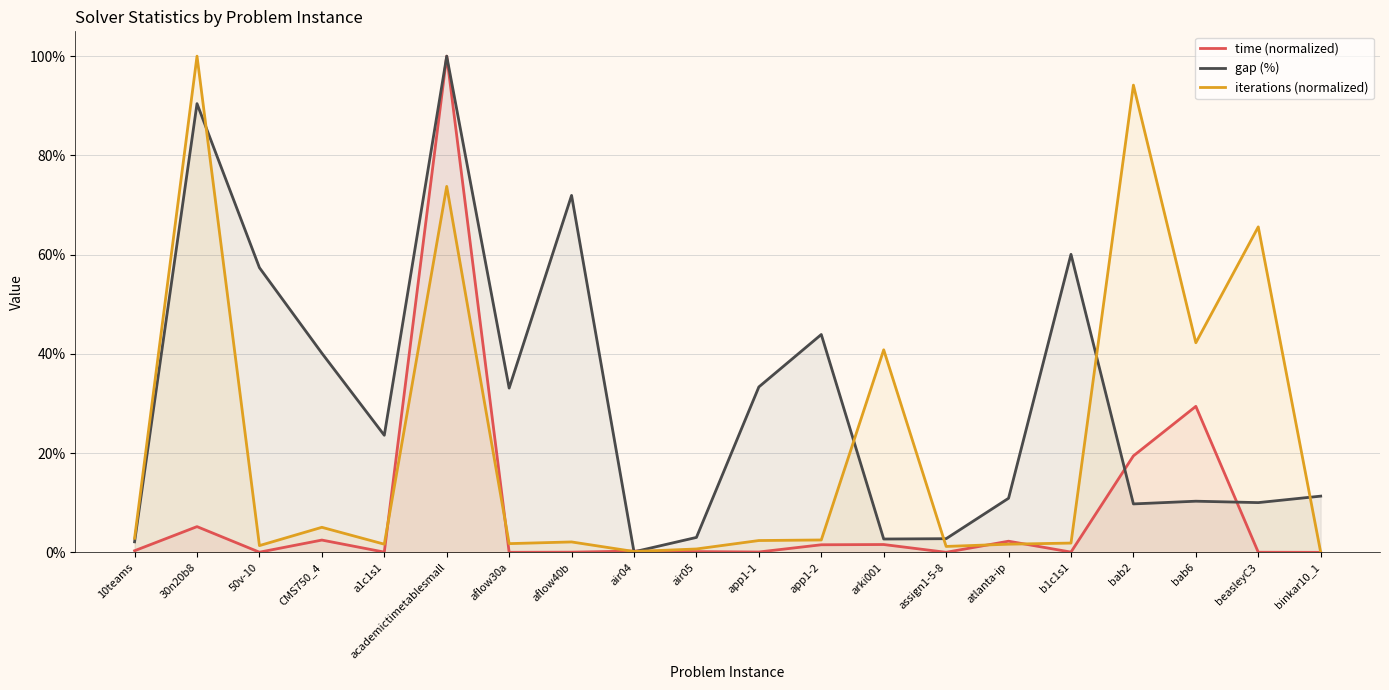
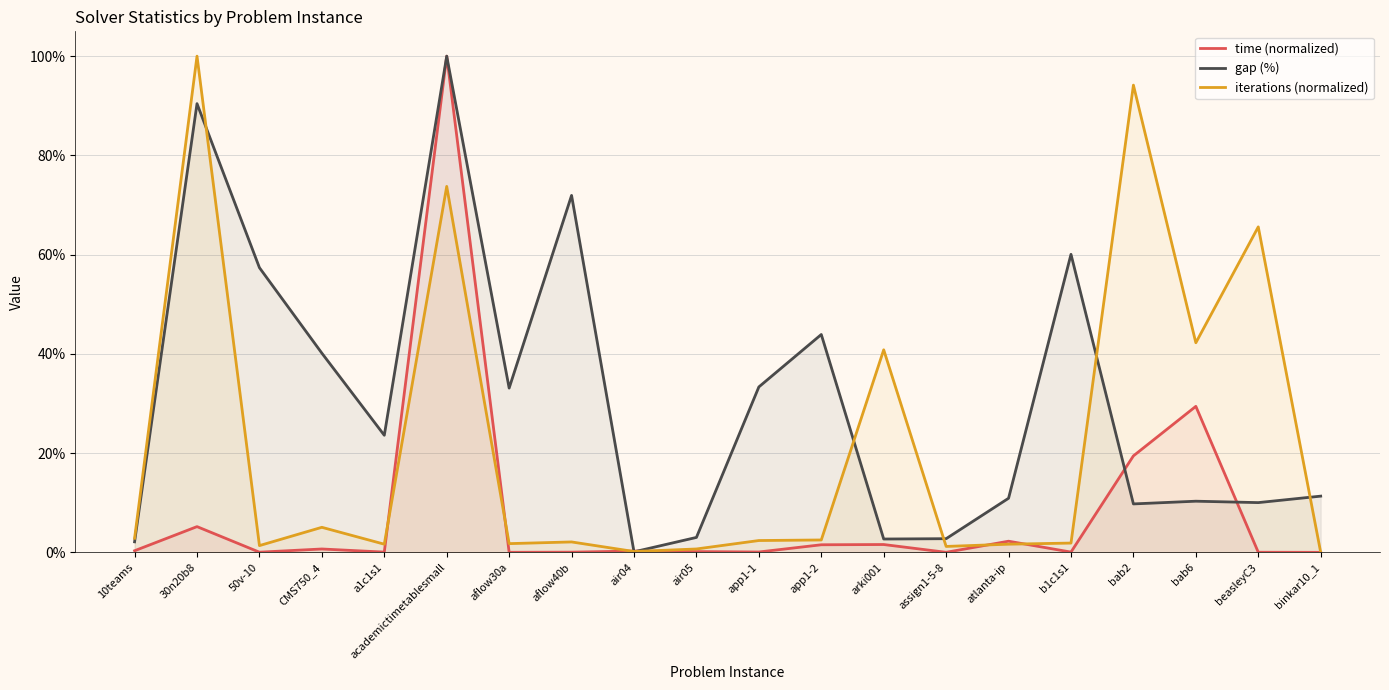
  {
    "time (normalized)": {
      "10teams": "0%",
      "30n20b8": "5%",
      "50v-10": "0%",
-     "CMS750_4": "2%",
+     "CMS750_4": "1%",
      "a1c1s1": "0%",
      "aflow30a": "0%",
      "aflow40b": "0%",
      "air05": "0%",
      "app1-1": "0%",
      "app1-2": "2%",
      "arki001": "2%",
      "assign1-5-8": "0%",
      "atlanta-ip": "2%",
      "b1c1s1": "0%",
      "bab2": "19%",
      "bab6": "29%",
      "beasleyC3": "0%"
    },
    "gap (%)": {
      "10teams": "2%",
      "30n20b8": "90%",
      "50v-10": "57%",
      "CMS750_4": "40%",
      "a1c1s1": "24%",
      "aflow30a": "33%",
      "aflow40b": "72%",
      "air05": "3%",
      "app1-1": "33%",
      "app1-2": "44%",
      "arki001": "3%",
      "assign1-5-8": "3%",
      "atlanta-ip": "11%",
      "b1c1s1": "60%",
      "bab2": "10%",
      "bab6": "10%",
      "beasleyC3": "10%",
      "binkar10_1": "11%"
    },
    "iterations (normalized)": {
      "10teams": "3%",
      "30n20b8": "100%",
      "50v-10": "1%",
      "CMS750_4": "5%",
      "a1c1s1": "2%",
      "academictimetablesmall": "74%",
      "aflow30a": "2%",
      "aflow40b": "2%",
      "air05": "1%",
      "app1-1": "2%",
      "app1-2": "2%",
      "arki001": "41%",
      "assign1-5-8": "1%",
      "atlanta-ip": "2%",
      "b1c1s1": "2%",
      "bab2": "94%",
      "bab6": "42%",
      "beasleyC3": "66%"
    }
  }
